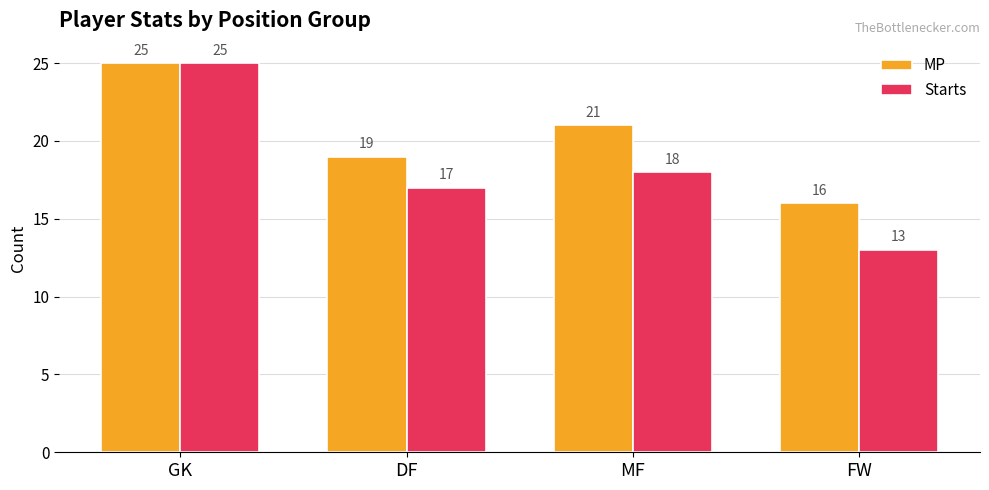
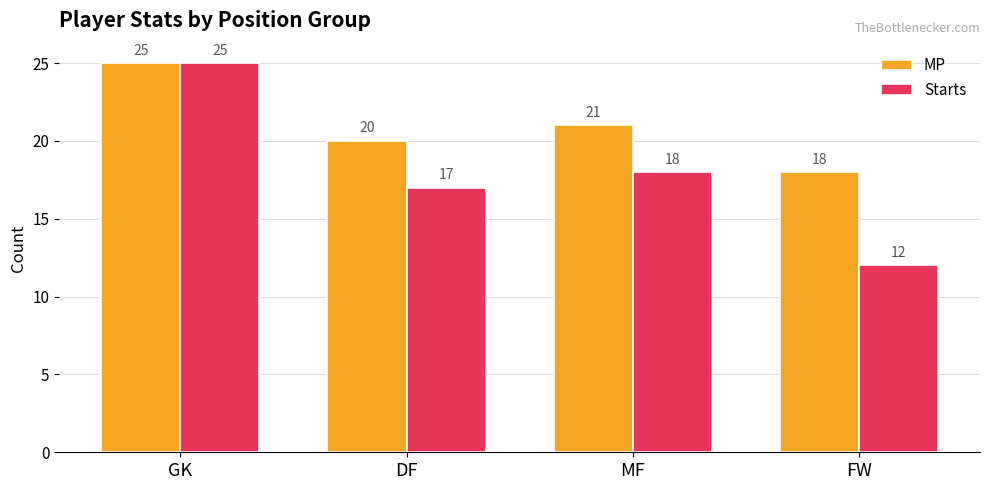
  {
    "MP": {
      "GK": 25,
-     "DF": 19,
+     "DF": 20,
      "MF": 21,
-     "FW": 16
+     "FW": 18
    },
    "Starts": {
      "GK": 25,
      "DF": 17,
      "MF": 18,
-     "FW": 13
+     "FW": 12
    }
  }
